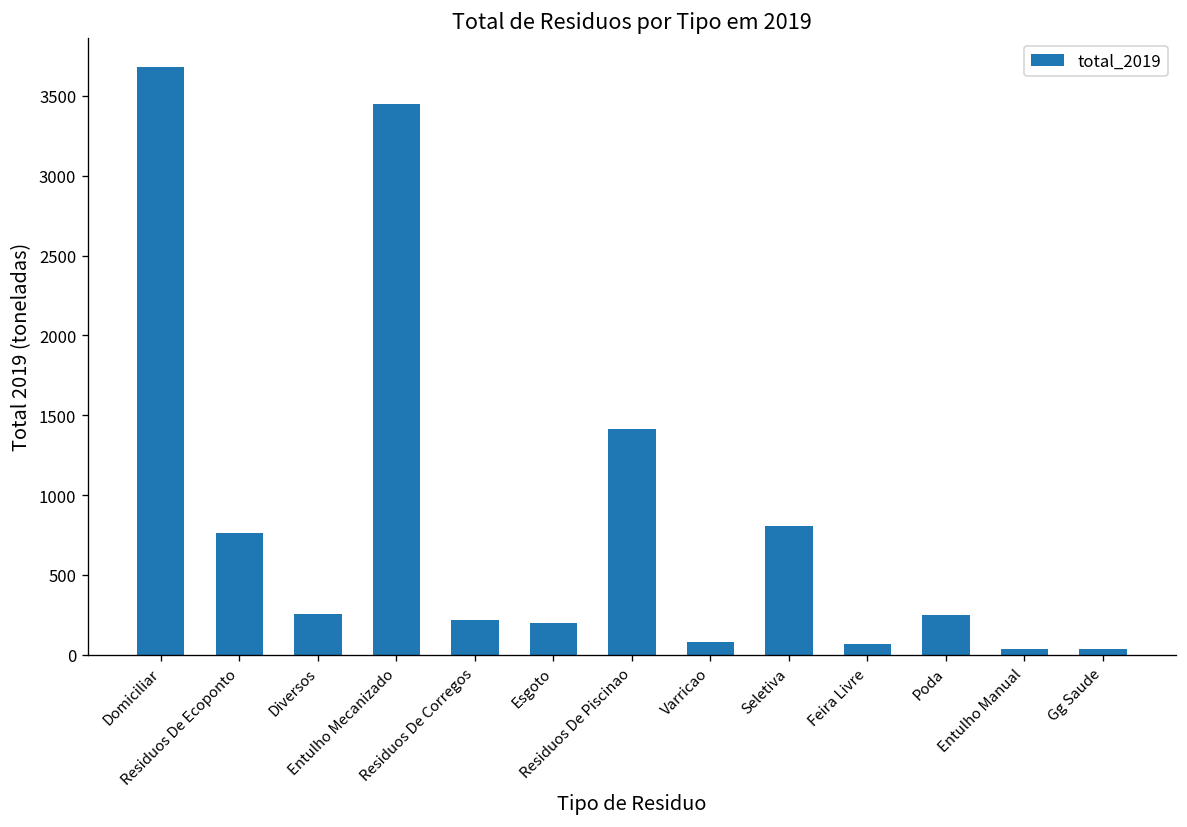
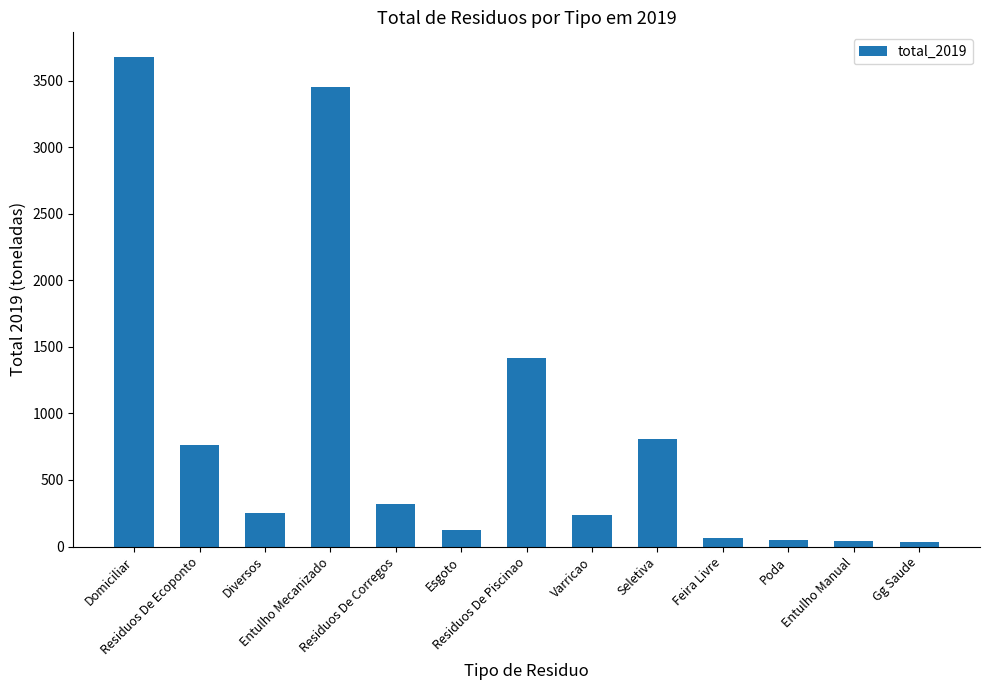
  {
    "Domiciliar": 3680,
    "Residuos De Ecoponto": 760,
    "Diversos": 260,
    "Entulho Mecanizado": 3450,
-   "Residuos De Corregos": 220,
-   "Esgoto": 200,
+   "Residuos De Corregos": 320,
+   "Esgoto": 130,
    "Residuos De Piscinao": 1420,
-   "Varricao": 80,
+   "Varricao": 240,
    "Seletiva": 810,
    "Feira Livre": 70,
-   "Poda": 250,
+   "Poda": 50,
    "Entulho Manual": 40,
    "Gg Saude": 30
  }
